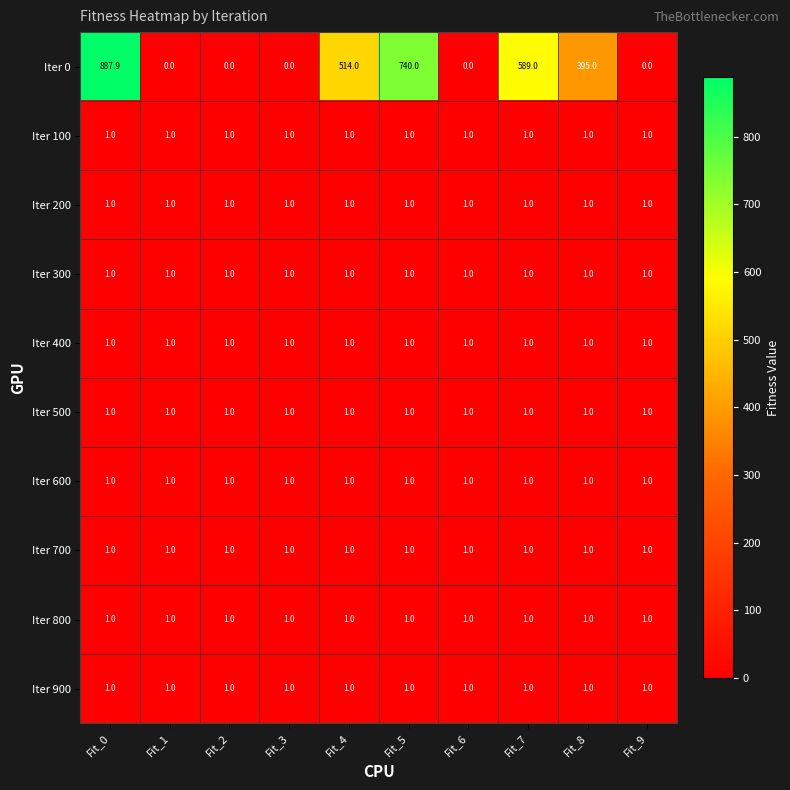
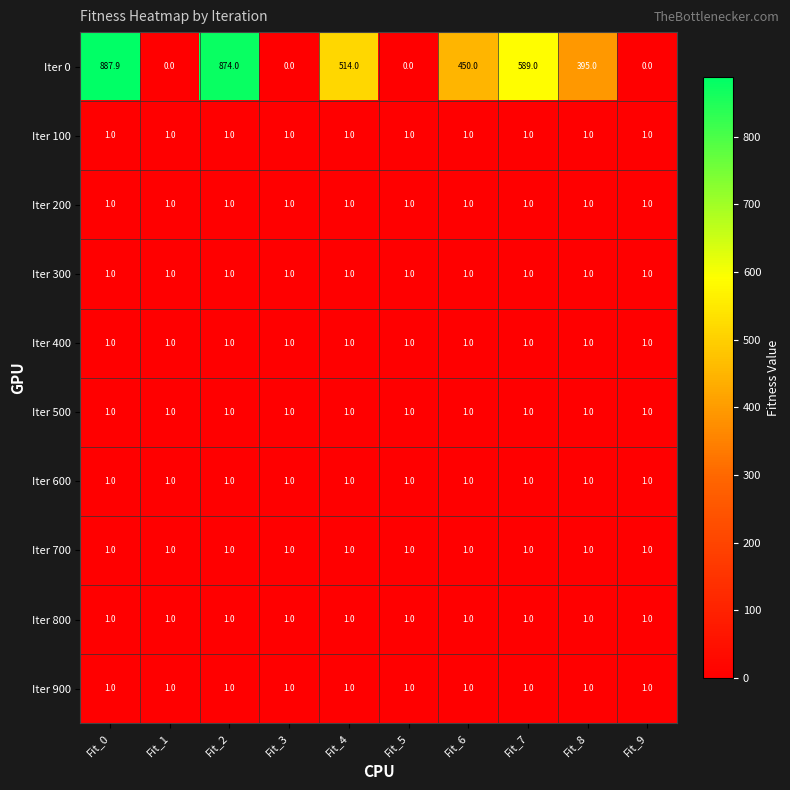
  {
    "Iter 0": {
      "Fit_0": 887.9,
      "Fit_1": 0.0,
-     "Fit_2": 0.0,
+     "Fit_2": 874.0,
      "Fit_3": 0.0,
      "Fit_4": 514.0,
-     "Fit_5": 740.0,
-     "Fit_6": 0.0,
+     "Fit_5": 0.0,
+     "Fit_6": 450.0,
      "Fit_7": 589.0,
      "Fit_8": 395.0,
      "Fit_9": 0.0
    },
    "Iter 100": {
      "Fit_0": 1.0,
      "Fit_1": 1.0,
      "Fit_2": 1.0,
      "Fit_3": 1.0,
      "Fit_4": 1.0,
      "Fit_5": 1.0,
      "Fit_6": 1.0,
      "Fit_7": 1.0,
      "Fit_8": 1.0,
      "Fit_9": 1.0
    },
    "Iter 200": {
      "Fit_0": 1.0,
      "Fit_1": 1.0,
      "Fit_2": 1.0,
      "Fit_3": 1.0,
      "Fit_4": 1.0,
      "Fit_5": 1.0,
      "Fit_6": 1.0,
      "Fit_7": 1.0,
      "Fit_8": 1.0,
      "Fit_9": 1.0
    },
    "Iter 300": {
      "Fit_0": 1.0,
      "Fit_1": 1.0,
      "Fit_2": 1.0,
      "Fit_3": 1.0,
      "Fit_4": 1.0,
      "Fit_5": 1.0,
      "Fit_6": 1.0,
      "Fit_7": 1.0,
      "Fit_8": 1.0,
      "Fit_9": 1.0
    },
    "Iter 400": {
      "Fit_0": 1.0,
      "Fit_1": 1.0,
      "Fit_2": 1.0,
      "Fit_3": 1.0,
      "Fit_4": 1.0,
      "Fit_5": 1.0,
      "Fit_6": 1.0,
      "Fit_7": 1.0,
      "Fit_8": 1.0,
      "Fit_9": 1.0
    },
    "Iter 500": {
      "Fit_0": 1.0,
      "Fit_1": 1.0,
      "Fit_2": 1.0,
      "Fit_3": 1.0,
      "Fit_4": 1.0,
      "Fit_5": 1.0,
      "Fit_6": 1.0,
      "Fit_7": 1.0,
      "Fit_8": 1.0,
      "Fit_9": 1.0
    },
    "Iter 600": {
      "Fit_0": 1.0,
      "Fit_1": 1.0,
      "Fit_2": 1.0,
      "Fit_3": 1.0,
      "Fit_4": 1.0,
      "Fit_5": 1.0,
      "Fit_6": 1.0,
      "Fit_7": 1.0,
      "Fit_8": 1.0,
      "Fit_9": 1.0
    },
    "Iter 700": {
      "Fit_0": 1.0,
      "Fit_1": 1.0,
      "Fit_2": 1.0,
      "Fit_3": 1.0,
      "Fit_4": 1.0,
      "Fit_5": 1.0,
      "Fit_6": 1.0,
      "Fit_7": 1.0,
      "Fit_8": 1.0,
      "Fit_9": 1.0
    },
    "Iter 800": {
      "Fit_0": 1.0,
      "Fit_1": 1.0,
      "Fit_2": 1.0,
      "Fit_3": 1.0,
      "Fit_4": 1.0,
      "Fit_5": 1.0,
      "Fit_6": 1.0,
      "Fit_7": 1.0,
      "Fit_8": 1.0,
      "Fit_9": 1.0
    },
    "Iter 900": {
      "Fit_0": 1.0,
      "Fit_1": 1.0,
      "Fit_2": 1.0,
      "Fit_3": 1.0,
      "Fit_4": 1.0,
      "Fit_5": 1.0,
      "Fit_6": 1.0,
      "Fit_7": 1.0,
      "Fit_8": 1.0,
      "Fit_9": 1.0
    }
  }
